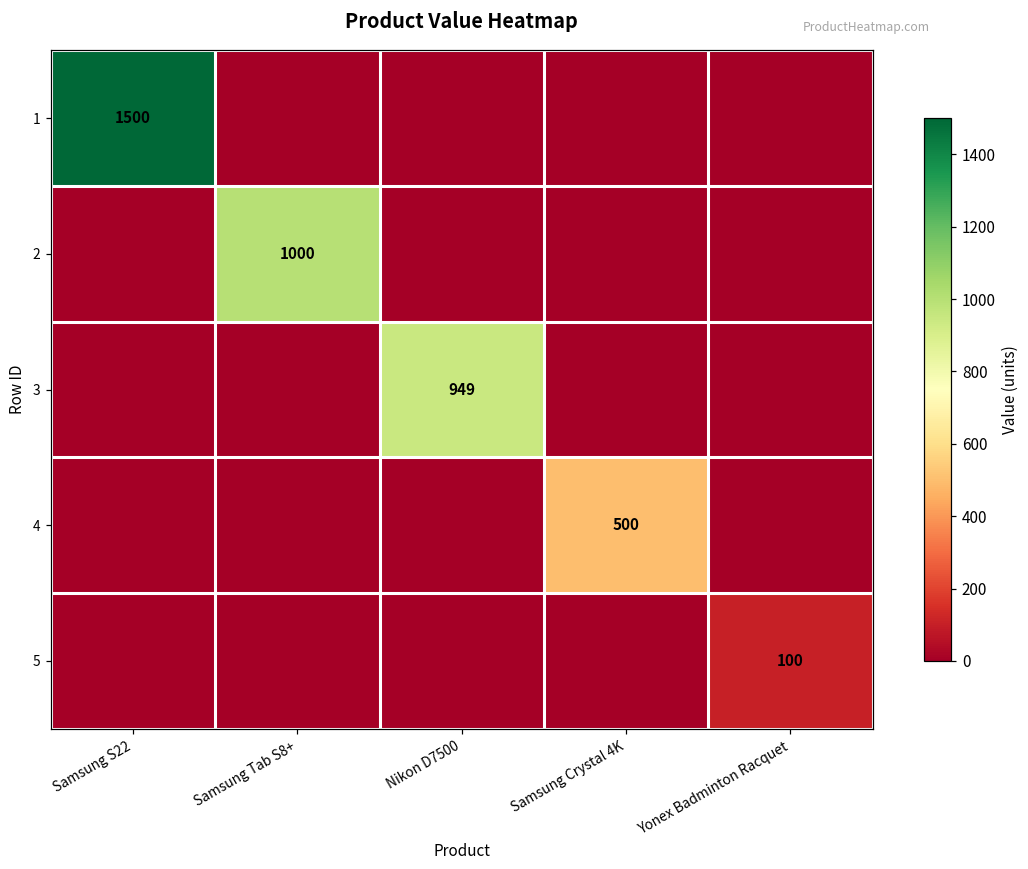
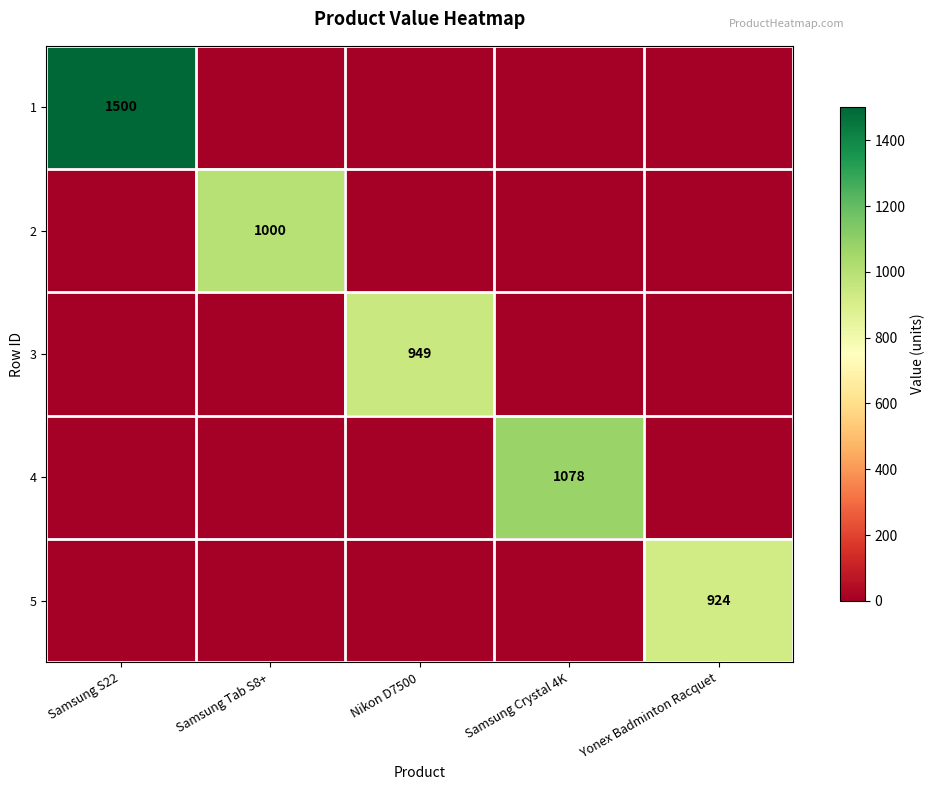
  {
    "1": {
      "Samsung S22": 1500
    },
    "2": {
      "Samsung Tab S8+": 1000
    },
    "3": {
      "Nikon D7500": 949
    },
    "4": {
-     "Samsung Crystal 4K": 500
+     "Samsung Crystal 4K": 1078
    },
    "5": {
-     "Yonex Badminton Racquet": 100
+     "Yonex Badminton Racquet": 924
    }
  }
